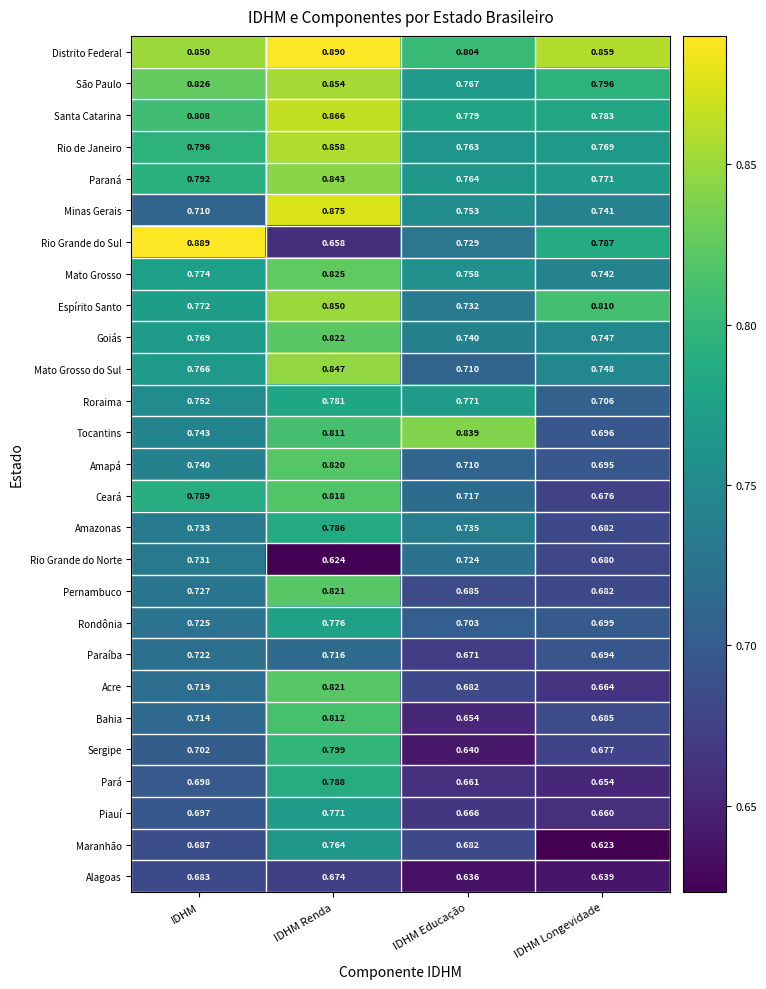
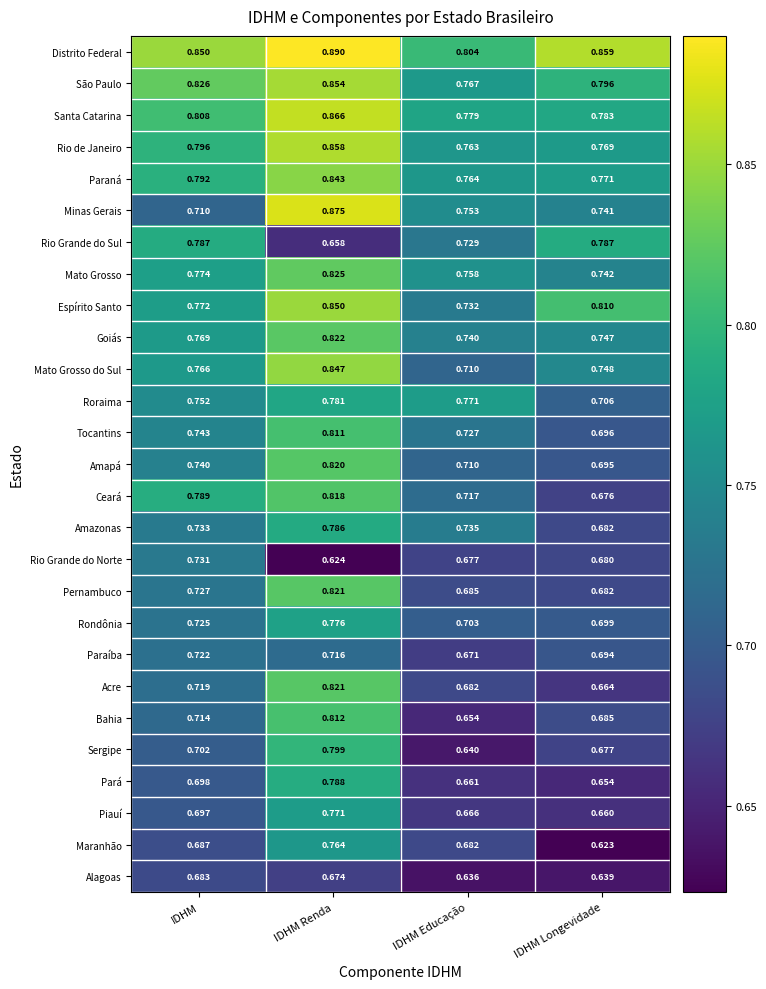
  {
    "Distrito Federal": {
      "IDHM": 0.850,
      "IDHM Renda": 0.890,
      "IDHM Educação": 0.804,
      "IDHM Longevidade": 0.859
    },
    "São Paulo": {
      "IDHM": 0.826,
      "IDHM Renda": 0.854,
      "IDHM Educação": 0.767,
      "IDHM Longevidade": 0.796
    },
    "Santa Catarina": {
      "IDHM": 0.808,
      "IDHM Renda": 0.866,
      "IDHM Educação": 0.779,
      "IDHM Longevidade": 0.783
    },
    "Rio de Janeiro": {
      "IDHM": 0.796,
      "IDHM Renda": 0.858,
      "IDHM Educação": 0.763,
      "IDHM Longevidade": 0.769
    },
    "Paraná": {
      "IDHM": 0.792,
      "IDHM Renda": 0.843,
      "IDHM Educação": 0.764,
      "IDHM Longevidade": 0.771
    },
    "Minas Gerais": {
      "IDHM": 0.710,
      "IDHM Renda": 0.875,
      "IDHM Educação": 0.753,
      "IDHM Longevidade": 0.741
    },
    "Rio Grande do Sul": {
-     "IDHM": 0.889,
+     "IDHM": 0.787,
      "IDHM Renda": 0.658,
      "IDHM Educação": 0.729,
      "IDHM Longevidade": 0.787
    },
    "Mato Grosso": {
      "IDHM": 0.774,
      "IDHM Renda": 0.825,
      "IDHM Educação": 0.758,
      "IDHM Longevidade": 0.742
    },
    "Espírito Santo": {
      "IDHM": 0.772,
      "IDHM Renda": 0.850,
      "IDHM Educação": 0.732,
      "IDHM Longevidade": 0.810
    },
    "Goiás": {
      "IDHM": 0.769,
      "IDHM Renda": 0.822,
      "IDHM Educação": 0.740,
      "IDHM Longevidade": 0.747
    },
    "Mato Grosso do Sul": {
      "IDHM": 0.766,
      "IDHM Renda": 0.847,
      "IDHM Educação": 0.710,
      "IDHM Longevidade": 0.748
    },
    "Roraima": {
      "IDHM": 0.752,
      "IDHM Renda": 0.781,
      "IDHM Educação": 0.771,
      "IDHM Longevidade": 0.706
    },
    "Tocantins": {
      "IDHM": 0.743,
      "IDHM Renda": 0.811,
-     "IDHM Educação": 0.839,
+     "IDHM Educação": 0.727,
      "IDHM Longevidade": 0.696
    },
    "Amapá": {
      "IDHM": 0.740,
      "IDHM Renda": 0.820,
      "IDHM Educação": 0.710,
      "IDHM Longevidade": 0.695
    },
    "Ceará": {
      "IDHM": 0.789,
      "IDHM Renda": 0.818,
      "IDHM Educação": 0.717,
      "IDHM Longevidade": 0.676
    },
    "Amazonas": {
      "IDHM": 0.733,
      "IDHM Renda": 0.786,
      "IDHM Educação": 0.735,
      "IDHM Longevidade": 0.682
    },
    "Rio Grande do Norte": {
      "IDHM": 0.731,
      "IDHM Renda": 0.624,
-     "IDHM Educação": 0.724,
+     "IDHM Educação": 0.677,
      "IDHM Longevidade": 0.680
    },
    "Pernambuco": {
      "IDHM": 0.727,
      "IDHM Renda": 0.821,
      "IDHM Educação": 0.685,
      "IDHM Longevidade": 0.682
    },
    "Rondônia": {
      "IDHM": 0.725,
      "IDHM Renda": 0.776,
      "IDHM Educação": 0.703,
      "IDHM Longevidade": 0.699
    },
    "Paraíba": {
      "IDHM": 0.722,
      "IDHM Renda": 0.716,
      "IDHM Educação": 0.671,
      "IDHM Longevidade": 0.694
    },
    "Acre": {
      "IDHM": 0.719,
      "IDHM Renda": 0.821,
      "IDHM Educação": 0.682,
      "IDHM Longevidade": 0.664
    },
    "Bahia": {
      "IDHM": 0.714,
      "IDHM Renda": 0.812,
      "IDHM Educação": 0.654,
      "IDHM Longevidade": 0.685
    },
    "Sergipe": {
      "IDHM": 0.702,
      "IDHM Renda": 0.799,
      "IDHM Educação": 0.640,
      "IDHM Longevidade": 0.677
    },
    "Pará": {
      "IDHM": 0.698,
      "IDHM Renda": 0.788,
      "IDHM Educação": 0.661,
      "IDHM Longevidade": 0.654
    },
    "Piauí": {
      "IDHM": 0.697,
      "IDHM Renda": 0.771,
      "IDHM Educação": 0.666,
      "IDHM Longevidade": 0.660
    },
    "Maranhão": {
      "IDHM": 0.687,
      "IDHM Renda": 0.764,
      "IDHM Educação": 0.682,
      "IDHM Longevidade": 0.623
    },
    "Alagoas": {
      "IDHM": 0.683,
      "IDHM Renda": 0.674,
      "IDHM Educação": 0.636,
      "IDHM Longevidade": 0.639
    }
  }
